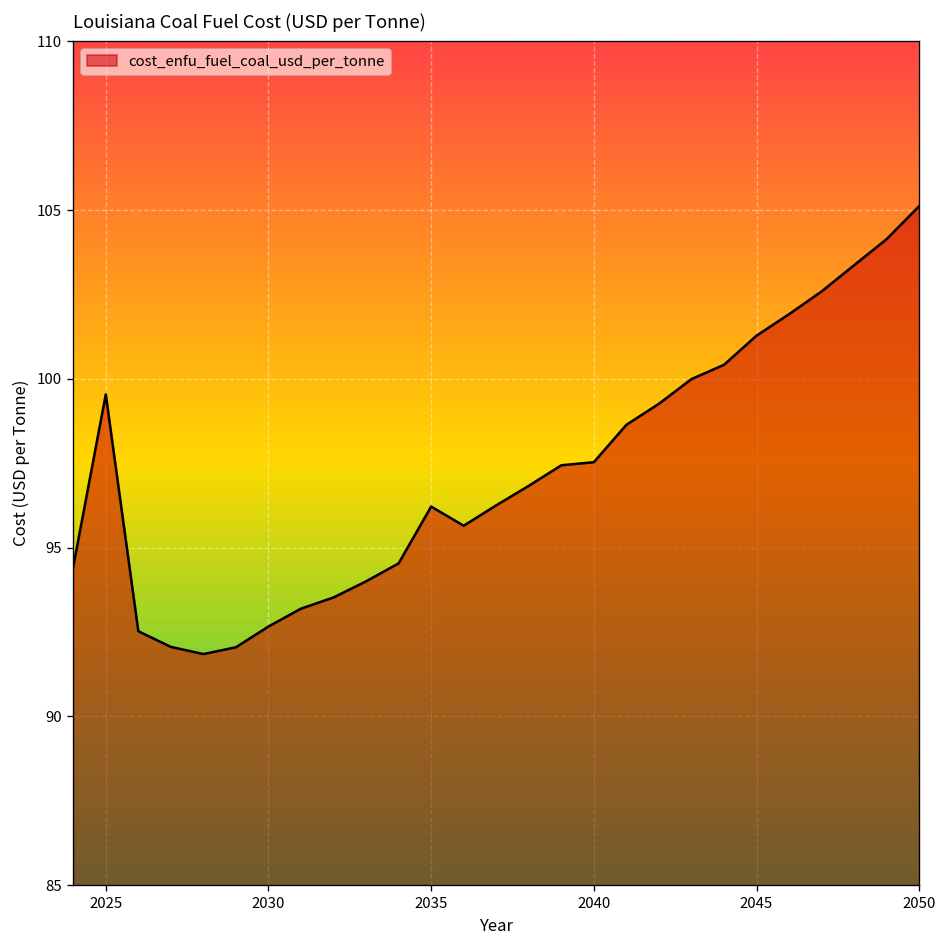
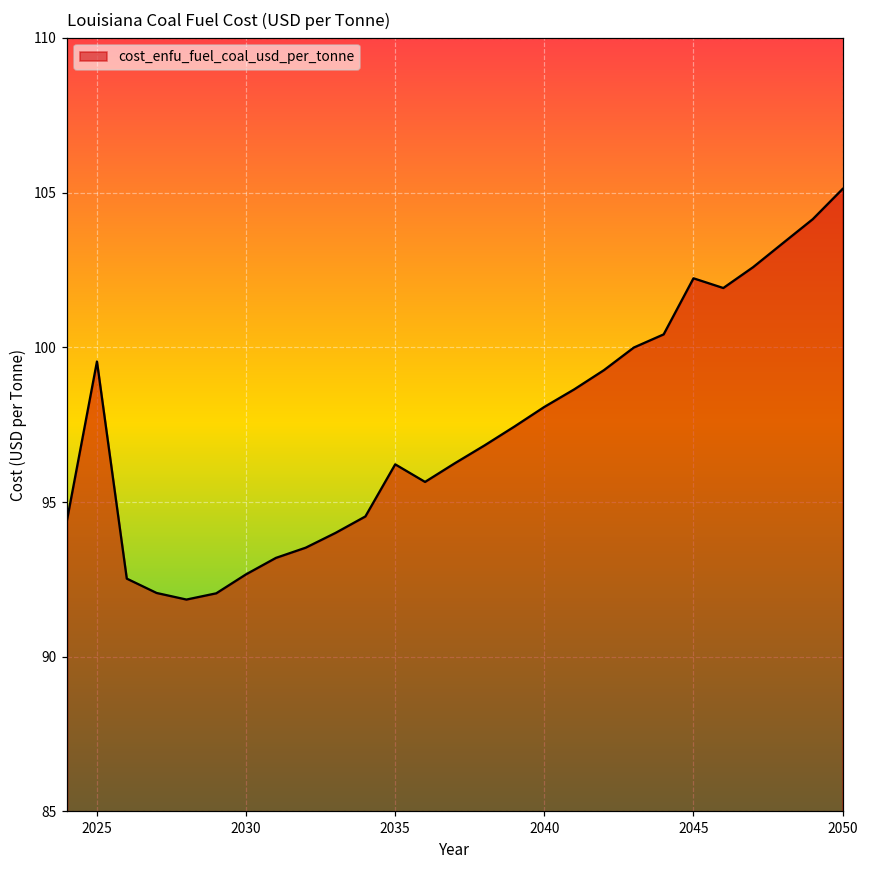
  {
    "2025": 99.5,
    "2030": 92.7,
    "2035": 96.2,
-   "2040": 97.5,
-   "2045": 101.3,
+   "2040": 98.1,
+   "2045": 102.2,
    "2050": 105.1
  }
